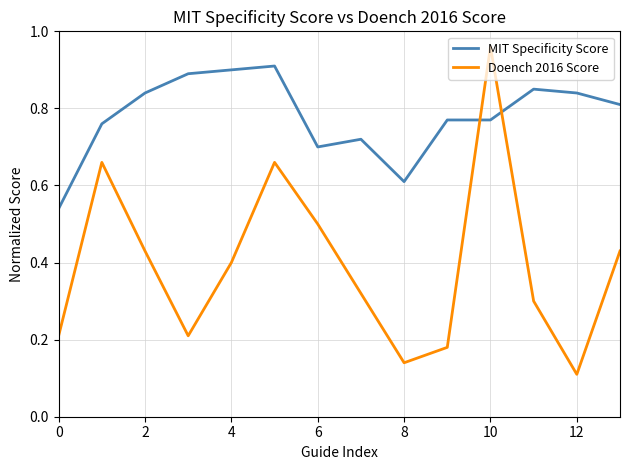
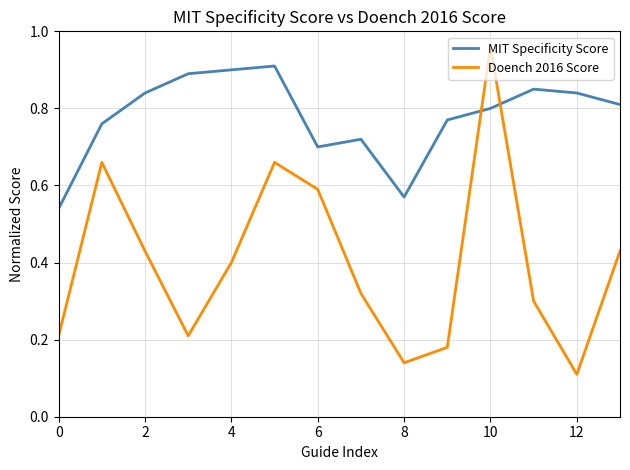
  {
    "MIT Specificity Score": {
      "0": 0.54,
      "2": 0.84,
      "4": 0.90,
      "6": 0.70,
-     "8": 0.61,
-     "10": 0.77,
+     "8": 0.57,
+     "10": 0.80,
      "12": 0.84
    },
    "Doench 2016 Score": {
      "0": 0.21,
      "2": 0.43,
      "4": 0.40,
-     "6": 0.50,
+     "6": 0.59,
      "8": 0.14,
      "12": 0.11
    }
  }
